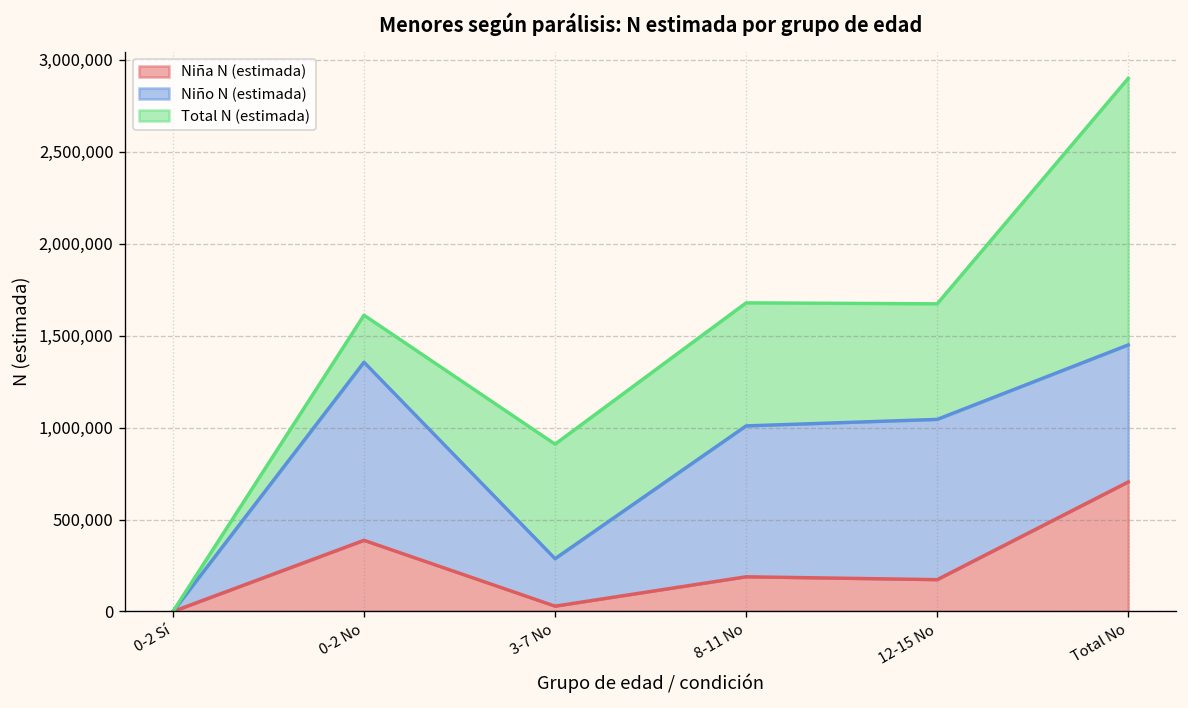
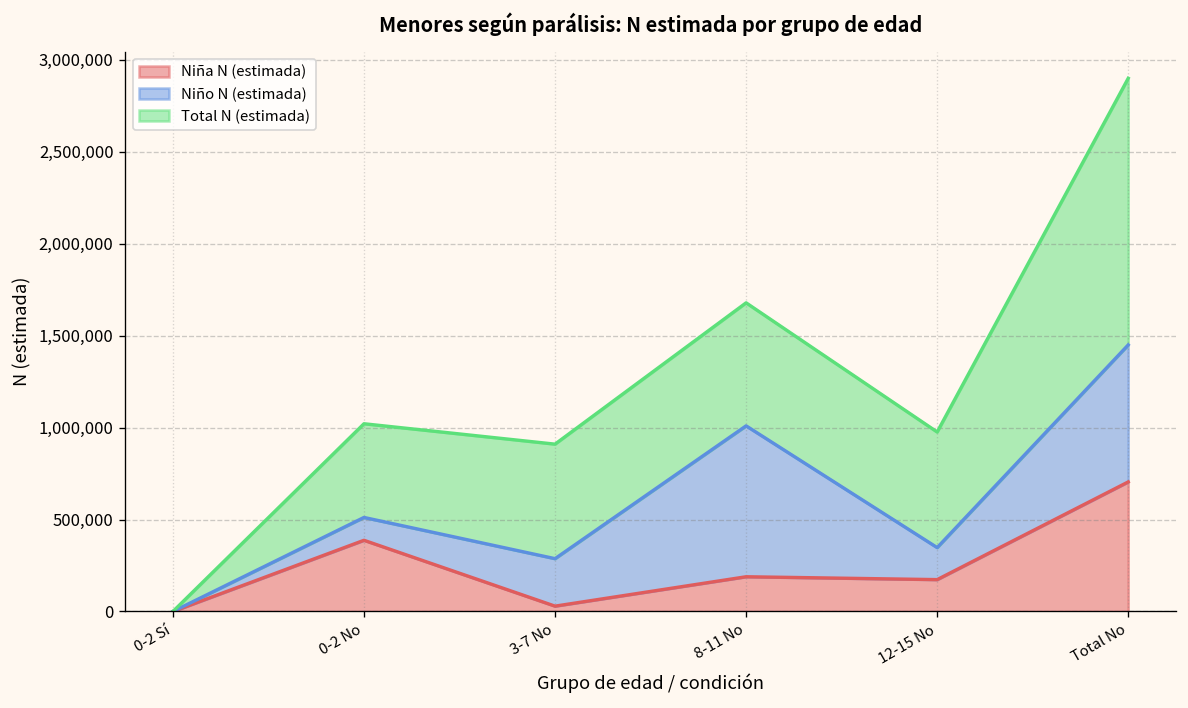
  {
    "Niña N (estimada)": {
      "0-2 No": "390,000",
      "3-7 No": "30,000",
      "8-11 No": "190,000",
      "12-15 No": "170,000",
      "Total No": "700,000"
    },
    "Niño N (estimada)": {
-     "0-2 No": "970,000",
+     "0-2 No": "120,000",
      "3-7 No": "260,000",
      "8-11 No": "820,000",
-     "12-15 No": "870,000",
+     "12-15 No": "170,000",
      "Total No": "740,000"
    },
    "Total N (estimada)": {
-     "0-2 No": "260,000",
+     "0-2 No": "510,000",
      "3-7 No": "620,000",
      "8-11 No": "670,000",
      "12-15 No": "630,000",
      "Total No": "1,450,000"
    }
  }
